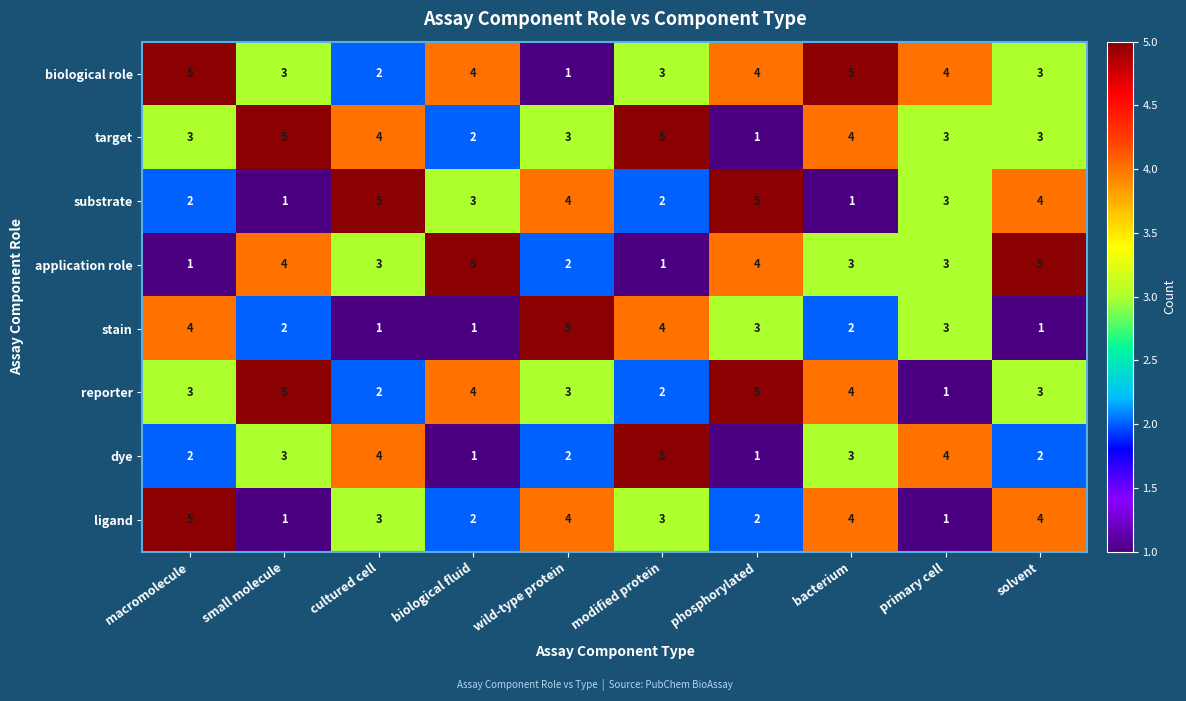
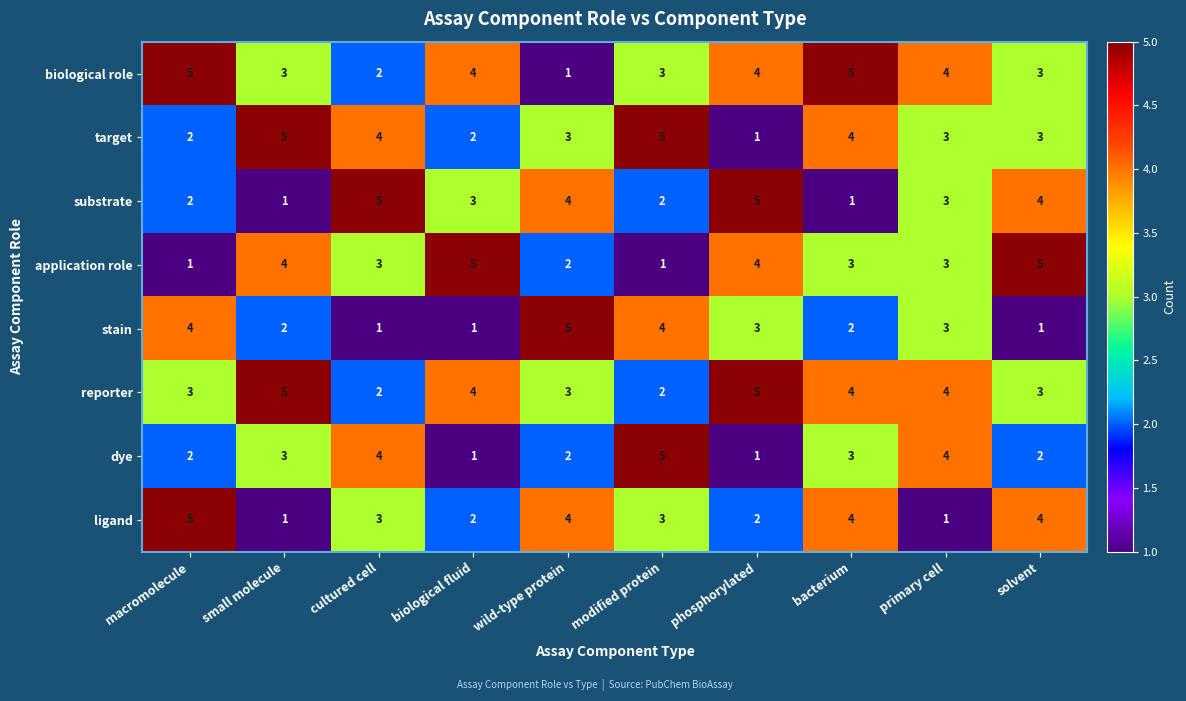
  {
    "biological role": {
      "macromolecule": 5,
      "small molecule": 3,
      "cultured cell": 2,
      "biological fluid": 4,
      "wild-type protein": 1,
      "modified protein": 3,
      "phosphorylated": 4,
      "bacterium": 5,
      "primary cell": 4,
      "solvent": 3
    },
    "target": {
-     "macromolecule": 3,
+     "macromolecule": 2,
      "small molecule": 5,
      "cultured cell": 4,
      "biological fluid": 2,
      "wild-type protein": 3,
      "modified protein": 5,
      "phosphorylated": 1,
      "bacterium": 4,
      "primary cell": 3,
      "solvent": 3
    },
    "substrate": {
      "macromolecule": 2,
      "small molecule": 1,
      "cultured cell": 5,
      "biological fluid": 3,
      "wild-type protein": 4,
      "modified protein": 2,
      "phosphorylated": 5,
      "bacterium": 1,
      "primary cell": 3,
      "solvent": 4
    },
    "application role": {
      "macromolecule": 1,
      "small molecule": 4,
      "cultured cell": 3,
      "biological fluid": 5,
      "wild-type protein": 2,
      "modified protein": 1,
      "phosphorylated": 4,
      "bacterium": 3,
      "primary cell": 3,
      "solvent": 5
    },
    "stain": {
      "macromolecule": 4,
      "small molecule": 2,
      "cultured cell": 1,
      "biological fluid": 1,
      "wild-type protein": 5,
      "modified protein": 4,
      "phosphorylated": 3,
      "bacterium": 2,
      "primary cell": 3,
      "solvent": 1
    },
    "reporter": {
      "macromolecule": 3,
      "small molecule": 5,
      "cultured cell": 2,
      "biological fluid": 4,
      "wild-type protein": 3,
      "modified protein": 2,
      "phosphorylated": 5,
      "bacterium": 4,
-     "primary cell": 1,
+     "primary cell": 4,
      "solvent": 3
    },
    "dye": {
      "macromolecule": 2,
      "small molecule": 3,
      "cultured cell": 4,
      "biological fluid": 1,
      "wild-type protein": 2,
      "modified protein": 5,
      "phosphorylated": 1,
      "bacterium": 3,
      "primary cell": 4,
      "solvent": 2
    },
    "ligand": {
      "macromolecule": 5,
      "small molecule": 1,
      "cultured cell": 3,
      "biological fluid": 2,
      "wild-type protein": 4,
      "modified protein": 3,
      "phosphorylated": 2,
      "bacterium": 4,
      "primary cell": 1,
      "solvent": 4
    }
  }
